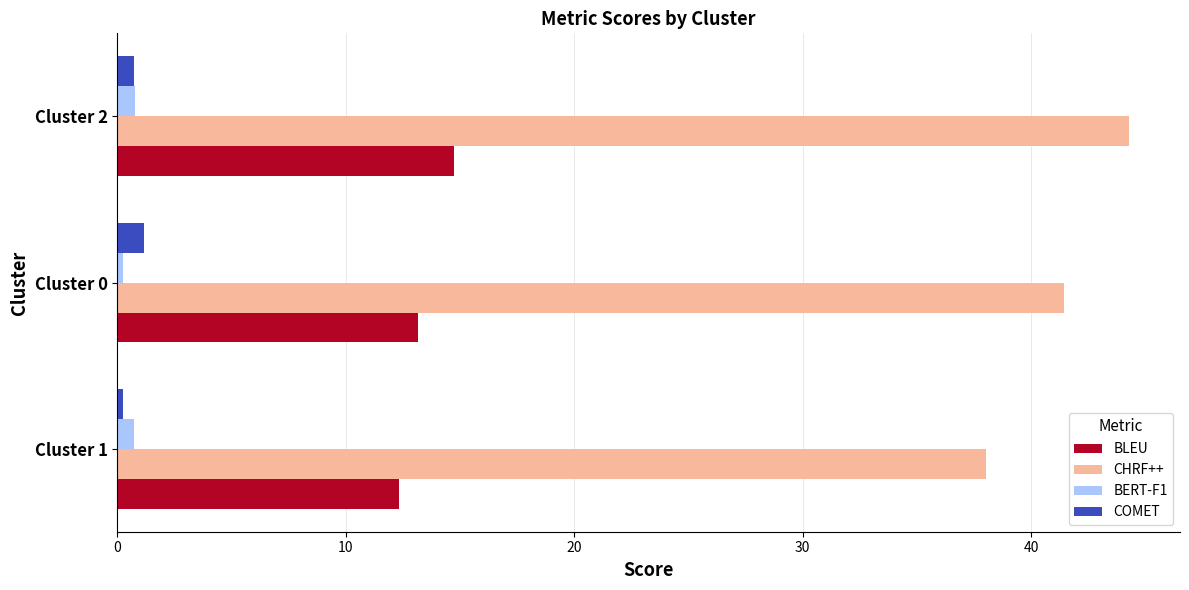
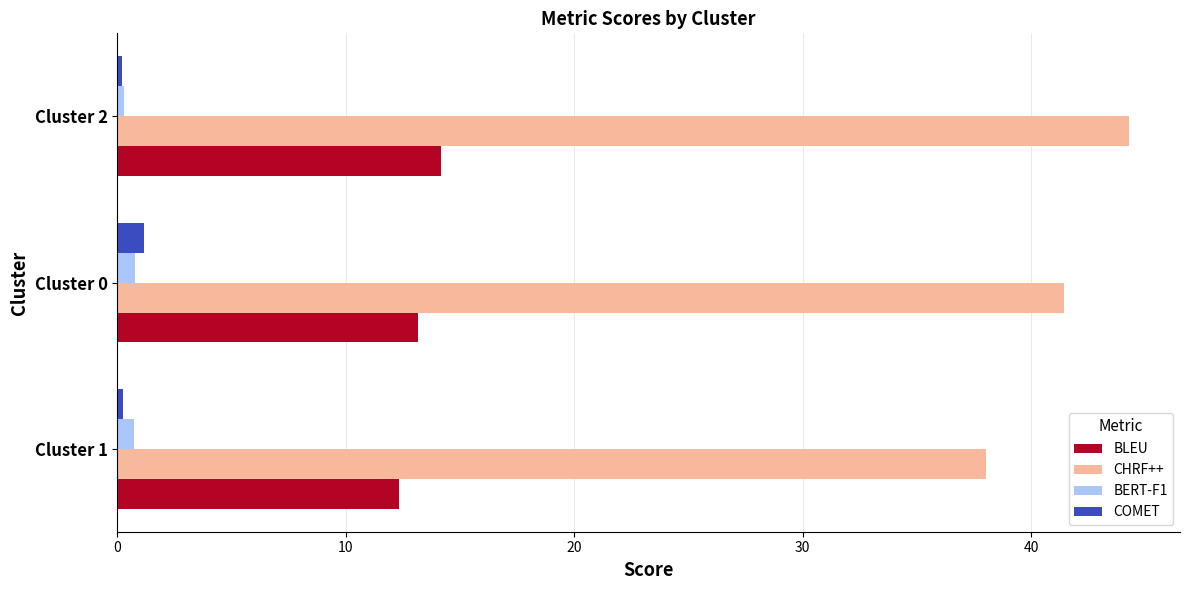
  {
    "BLEU": {
-     "Cluster 2": 14.8,
+     "Cluster 2": 14.2,
      "Cluster 0": 13.2,
      "Cluster 1": 12.3
    },
    "CHRF++": {
      "Cluster 2": 44.3,
      "Cluster 0": 41.4,
      "Cluster 1": 38.0
    },
    "BERT-F1": {
-     "Cluster 2": 0.8,
-     "Cluster 0": 0.2,
+     "Cluster 2": 0.3,
+     "Cluster 0": 0.8,
      "Cluster 1": 0.7
    },
    "COMET": {
-     "Cluster 2": 0.7,
+     "Cluster 2": 0.2,
      "Cluster 0": 1.2,
      "Cluster 1": 0.3
    }
  }
